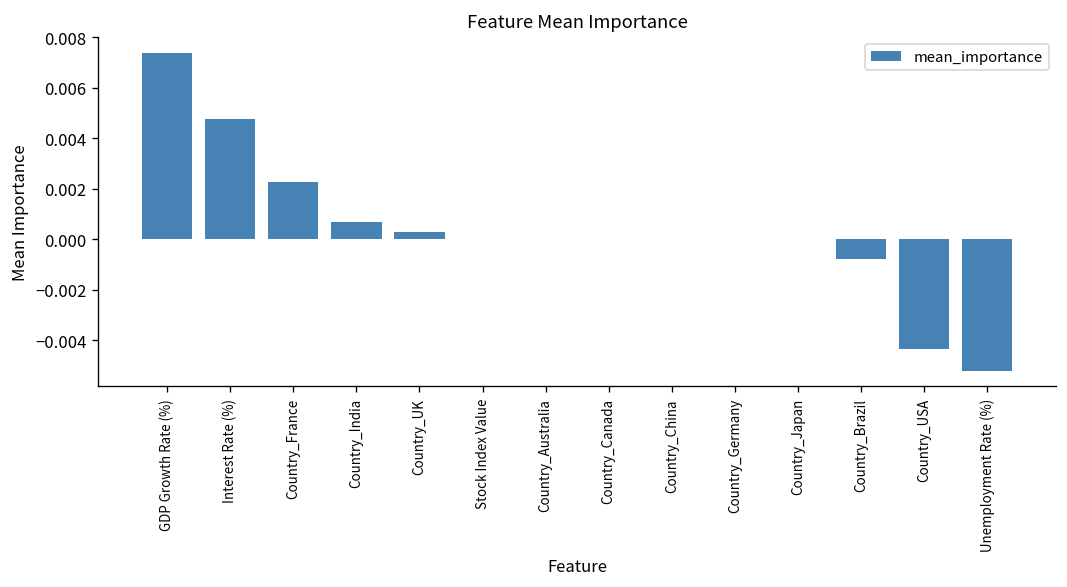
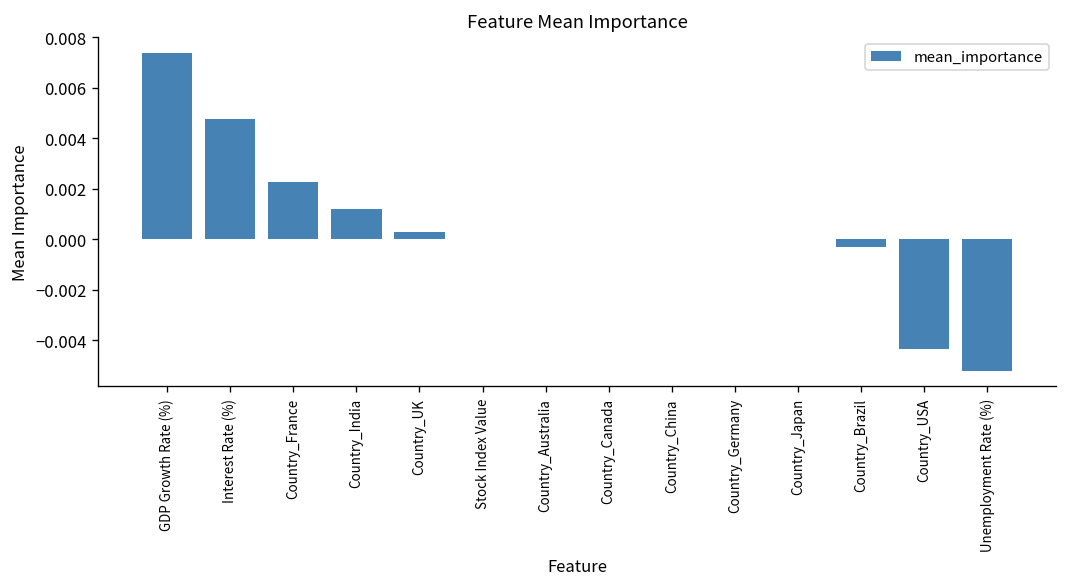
  {
    "GDP Growth Rate (%)": 0.0074,
    "Interest Rate (%)": 0.0048,
    "Country_France": 0.0023,
-   "Country_India": 0.0007,
+   "Country_India": 0.0012,
    "Country_UK": 0.0003,
    "Stock Index Value": 0.0000,
    "Country_Australia": 0.0000,
    "Country_Canada": 0.0000,
    "Country_China": 0.0000,
    "Country_Germany": 0.0000,
    "Country_Japan": 0.0000,
-   "Country_Brazil": -0.0008,
+   "Country_Brazil": -0.0003,
    "Country_USA": -0.0043,
    "Unemployment Rate (%)": -0.0052
  }
